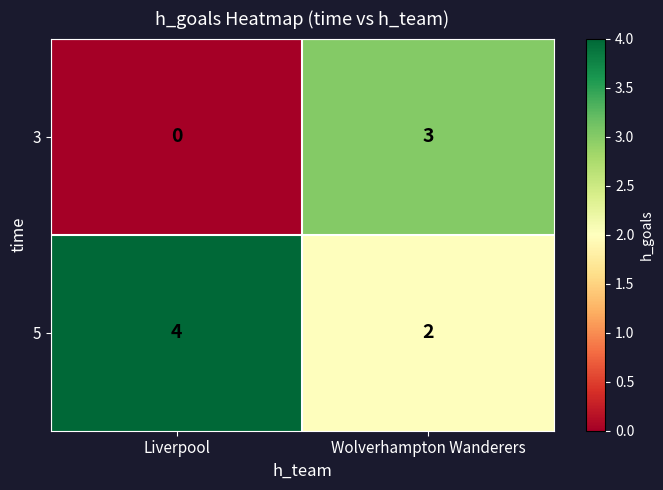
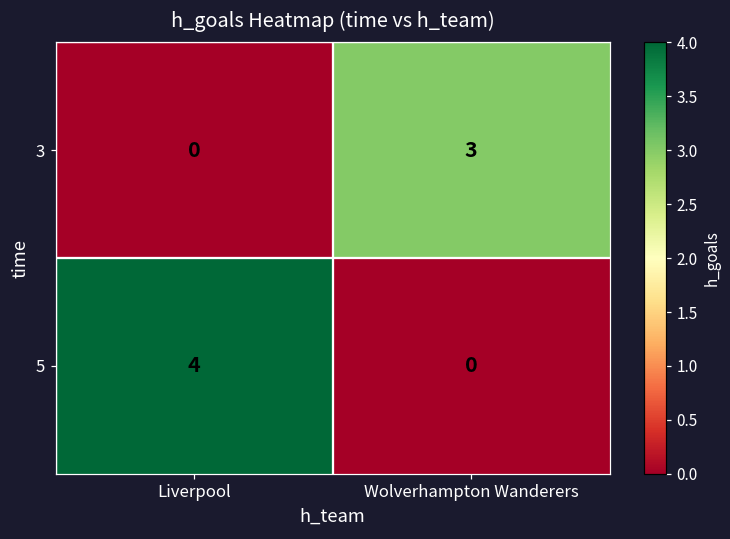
  {
    "3": {
      "Liverpool": 0,
      "Wolverhampton Wanderers": 3
    },
    "5": {
      "Liverpool": 4,
-     "Wolverhampton Wanderers": 2
+     "Wolverhampton Wanderers": 0
    }
  }
